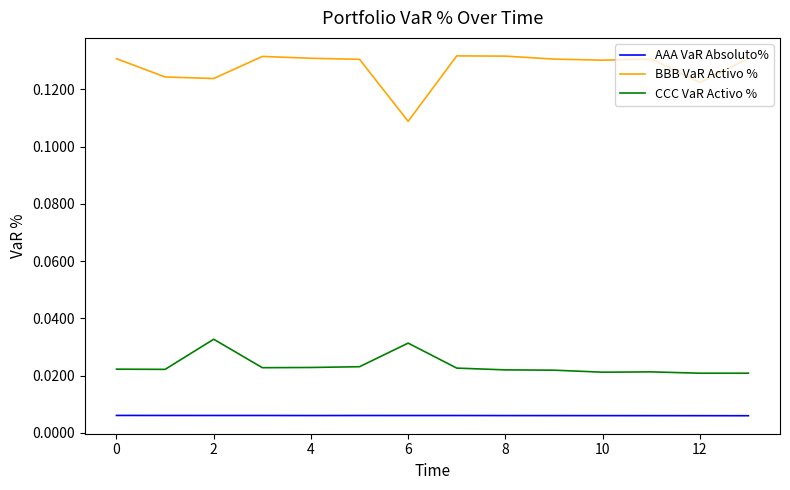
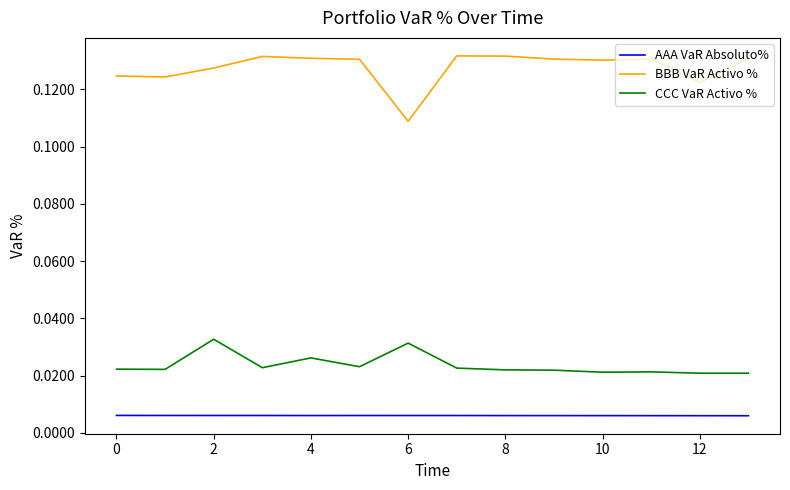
  {
    "AAA VaR Absoluto%": {
      "0": 0.006,
      "2": 0.006,
      "4": 0.006,
      "6": 0.006,
      "8": 0.006,
      "10": 0.006,
      "12": 0.006
    },
    "BBB VaR Activo %": {
-     "0": 0.131,
-     "2": 0.124,
+     "0": 0.125,
+     "2": 0.127,
      "4": 0.131,
      "6": 0.109,
      "8": 0.132,
      "10": 0.130
    },
    "CCC VaR Activo %": {
      "0": 0.022,
      "2": 0.033,
-     "4": 0.023,
+     "4": 0.026,
      "6": 0.031,
      "8": 0.022,
      "10": 0.021,
      "12": 0.021
    }
  }
